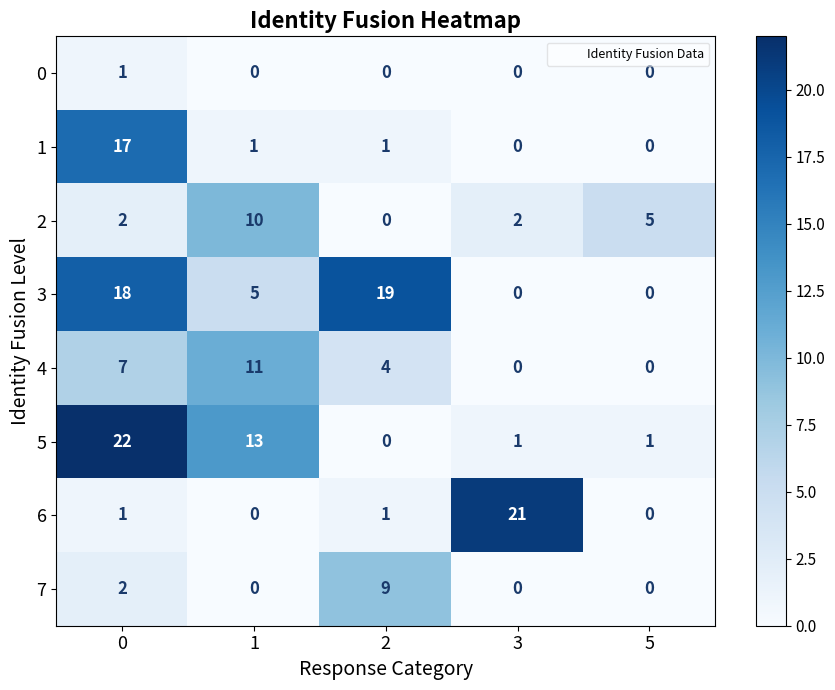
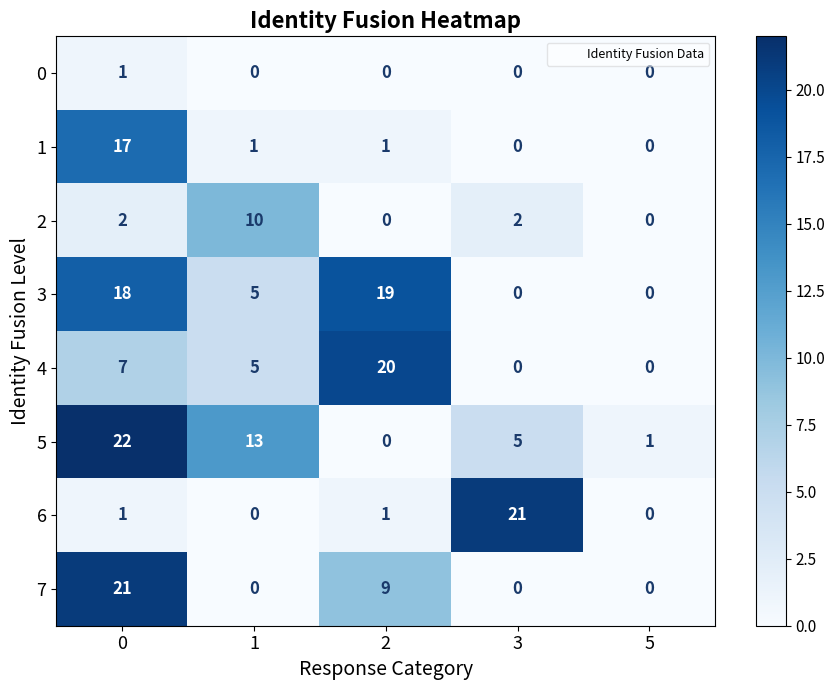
  {
    "0": {
      "0": 1,
      "1": 0,
      "2": 0,
      "3": 0
    },
    "1": {
      "0": 17,
      "1": 1,
      "2": 1,
      "3": 0,
      "5": 0
    },
    "2": {
      "0": 2,
      "1": 10,
      "2": 0,
      "3": 2,
-     "5": 5
+     "5": 0
    },
    "3": {
      "0": 18,
      "1": 5,
      "2": 19,
      "3": 0,
      "5": 0
    },
    "4": {
      "0": 7,
-     "1": 11,
-     "2": 4,
+     "1": 5,
+     "2": 20,
      "3": 0,
      "5": 0
    },
    "5": {
      "0": 22,
      "1": 13,
      "2": 0,
-     "3": 1,
+     "3": 5,
      "5": 1
    },
    "6": {
      "0": 1,
      "1": 0,
      "2": 1,
      "3": 21,
      "5": 0
    },
    "7": {
-     "0": 2,
+     "0": 21,
      "1": 0,
      "2": 9,
      "3": 0,
      "5": 0
    }
  }
